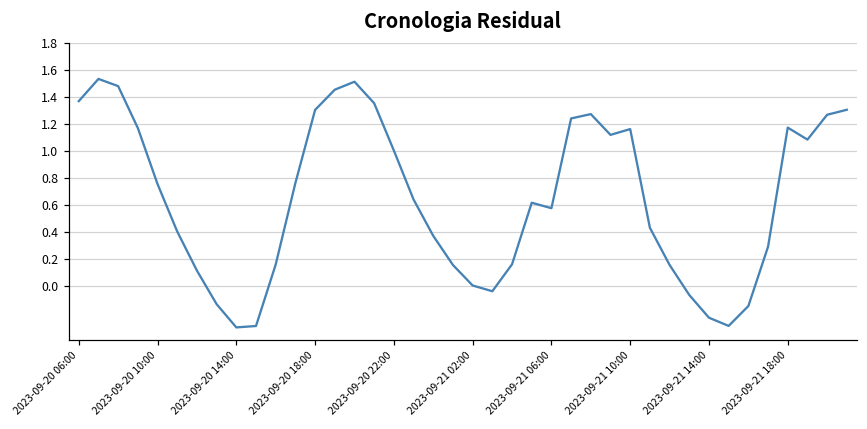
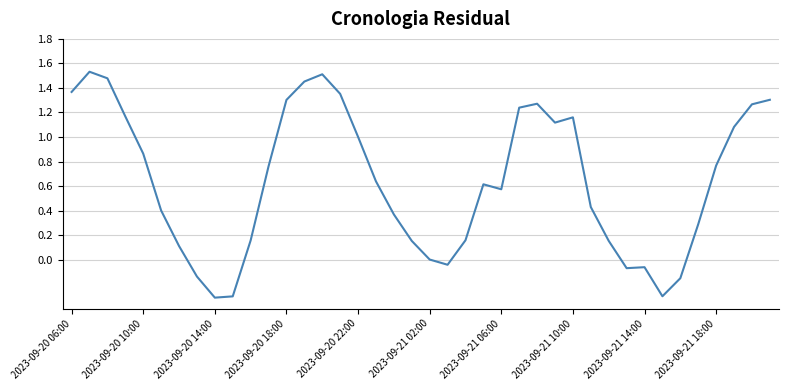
  {
    "2023-09-20 06:00": 1.37,
-   "2023-09-20 10:00": 0.75,
+   "2023-09-20 10:00": 0.86,
    "2023-09-20 14:00": -0.31,
    "2023-09-20 18:00": 1.30,
    "2023-09-20 22:00": 1.00,
    "2023-09-21 02:00": 0.00,
    "2023-09-21 06:00": 0.57,
    "2023-09-21 10:00": 1.16,
-   "2023-09-21 14:00": -0.24,
-   "2023-09-21 18:00": 1.17
+   "2023-09-21 14:00": -0.06,
+   "2023-09-21 18:00": 0.77
  }
